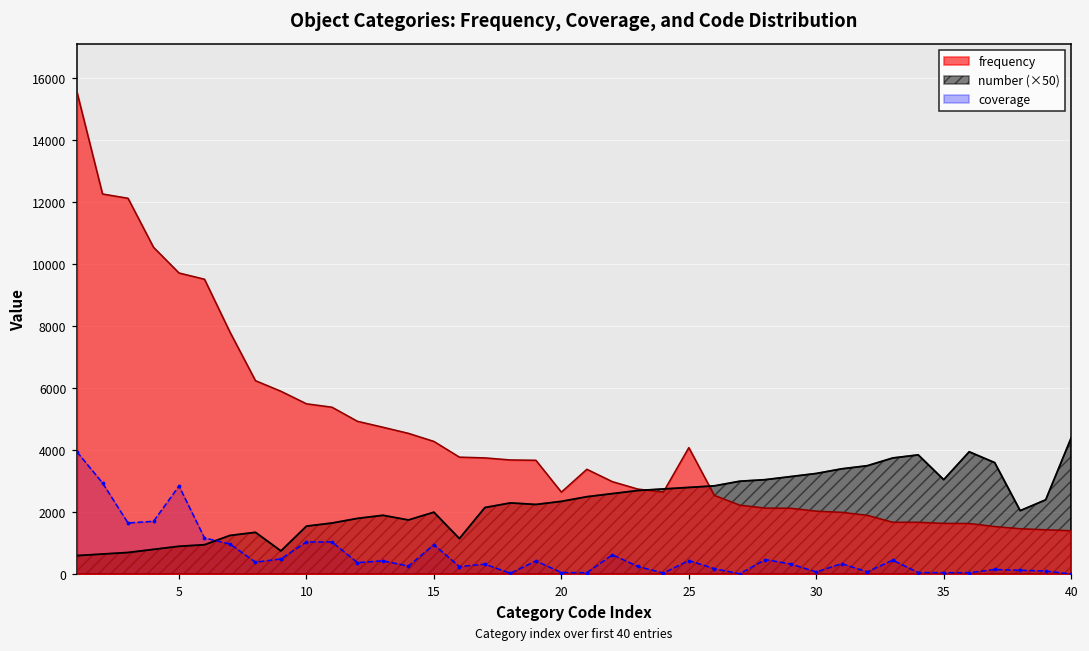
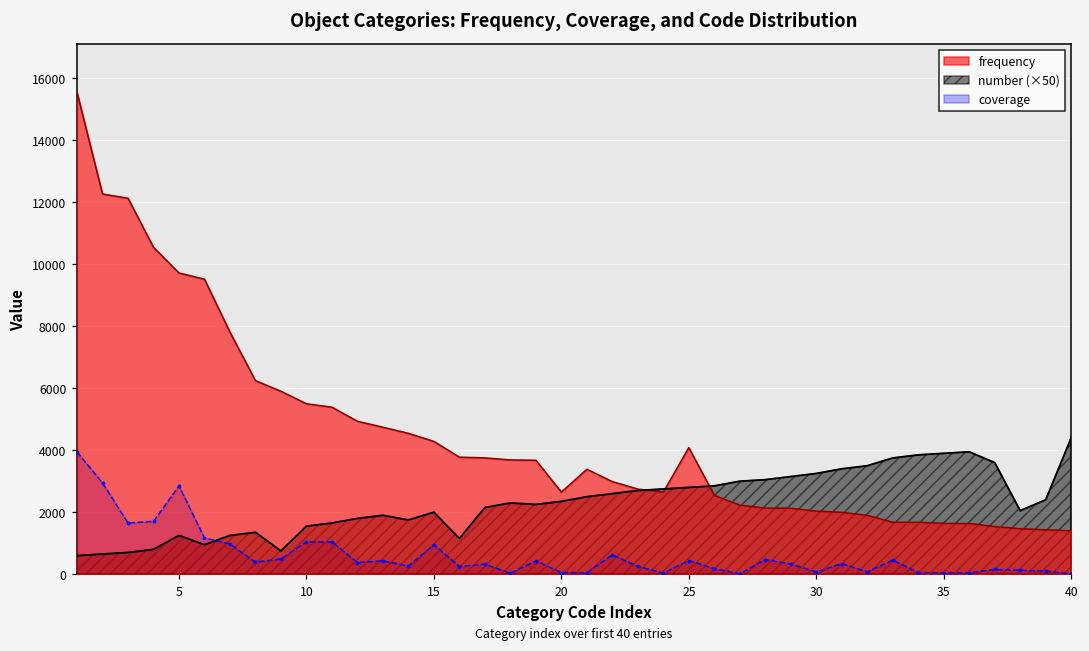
  {
    "frequency": {
      "5": 9700,
      "10": 5500,
      "15": 4300,
      "20": 2600,
      "25": 4100,
      "30": 2000,
      "35": 1600,
      "40": 1400
    },
    "number (×50)": {
-     "5": 900,
+     "5": 1300,
      "10": 1600,
      "15": 2000,
      "20": 2400,
      "25": 2800,
      "30": 3300,
-     "35": 3100,
+     "35": 3900,
      "40": 4400
    },
    "coverage": {
      "5": 2800,
      "10": 1000,
      "15": 1000,
      "20": 100,
      "25": 400,
      "30": 100,
      "35": 0,
      "40": 0
    }
  }
